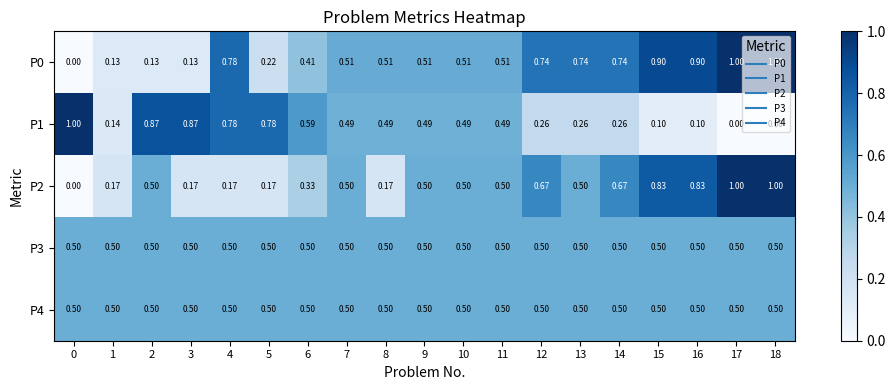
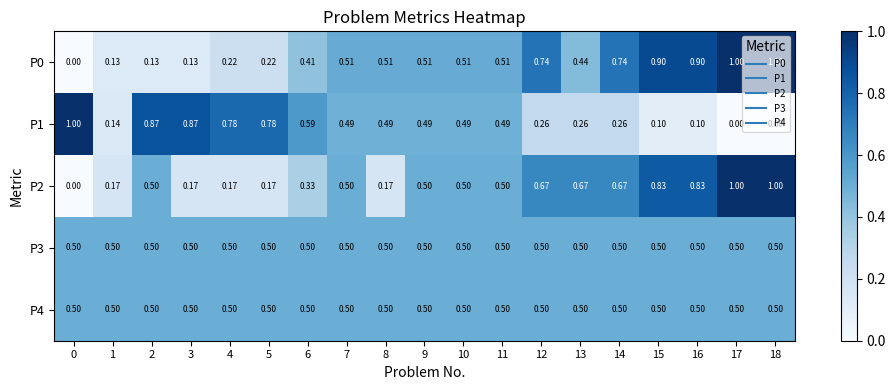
  {
    "P0": {
      "0": 0.00,
      "1": 0.13,
      "2": 0.13,
      "3": 0.13,
-     "4": 0.78,
+     "4": 0.22,
      "5": 0.22,
      "6": 0.41,
      "7": 0.51,
      "8": 0.51,
      "9": 0.51,
      "10": 0.51,
      "11": 0.51,
      "12": 0.74,
-     "13": 0.74,
+     "13": 0.44,
      "14": 0.74,
      "15": 0.90,
      "16": 0.90
    },
    "P1": {
      "0": 1.00,
      "1": 0.14,
      "2": 0.87,
      "3": 0.87,
      "4": 0.78,
      "5": 0.78,
      "6": 0.59,
      "7": 0.49,
      "8": 0.49,
      "9": 0.49,
      "10": 0.49,
      "11": 0.49,
      "12": 0.26,
      "13": 0.26,
      "14": 0.26,
      "15": 0.10,
      "16": 0.10
    },
    "P2": {
      "0": 0.00,
      "1": 0.17,
      "2": 0.50,
      "3": 0.17,
      "4": 0.17,
      "5": 0.17,
      "6": 0.33,
      "7": 0.50,
      "8": 0.17,
      "9": 0.50,
      "10": 0.50,
      "11": 0.50,
      "12": 0.67,
-     "13": 0.50,
+     "13": 0.67,
      "14": 0.67,
      "15": 0.83,
      "16": 0.83,
      "17": 1.00,
      "18": 1.00
    },
    "P3": {
      "0": 0.50,
      "1": 0.50,
      "2": 0.50,
      "3": 0.50,
      "4": 0.50,
      "5": 0.50,
      "6": 0.50,
      "7": 0.50,
      "8": 0.50,
      "9": 0.50,
      "10": 0.50,
      "11": 0.50,
      "12": 0.50,
      "13": 0.50,
      "14": 0.50,
      "15": 0.50,
      "16": 0.50,
      "17": 0.50,
      "18": 0.50
    },
    "P4": {
      "0": 0.50,
      "1": 0.50,
      "2": 0.50,
      "3": 0.50,
      "4": 0.50,
      "5": 0.50,
      "6": 0.50,
      "7": 0.50,
      "8": 0.50,
      "9": 0.50,
      "10": 0.50,
      "11": 0.50,
      "12": 0.50,
      "13": 0.50,
      "14": 0.50,
      "15": 0.50,
      "16": 0.50,
      "17": 0.50,
      "18": 0.50
    }
  }
